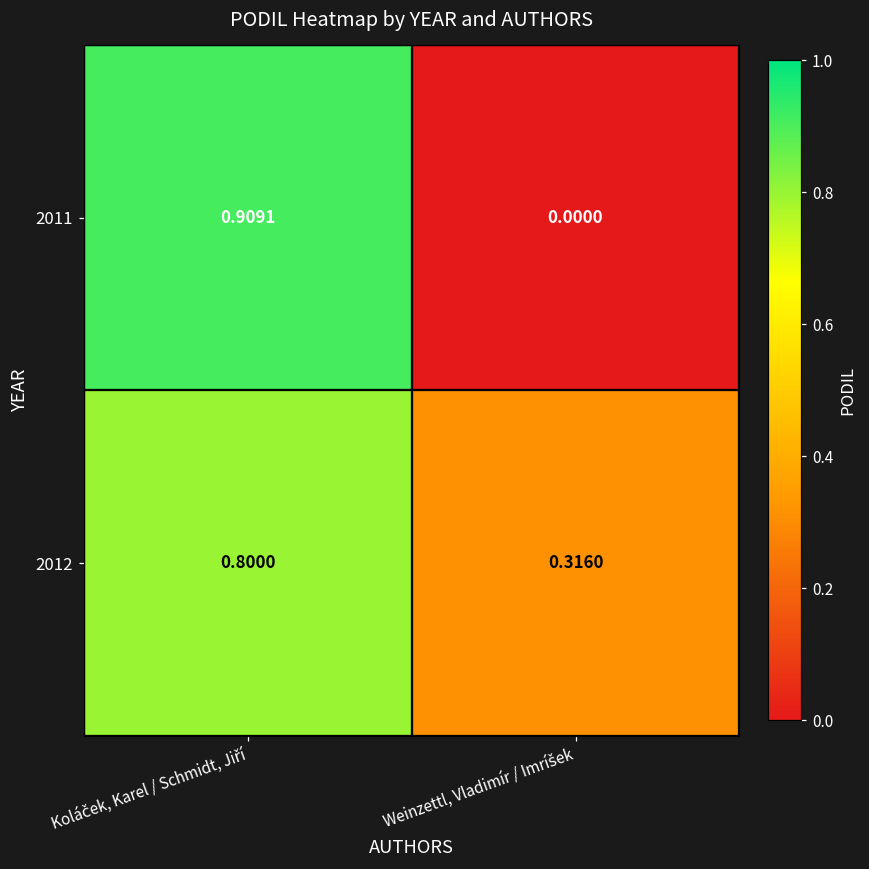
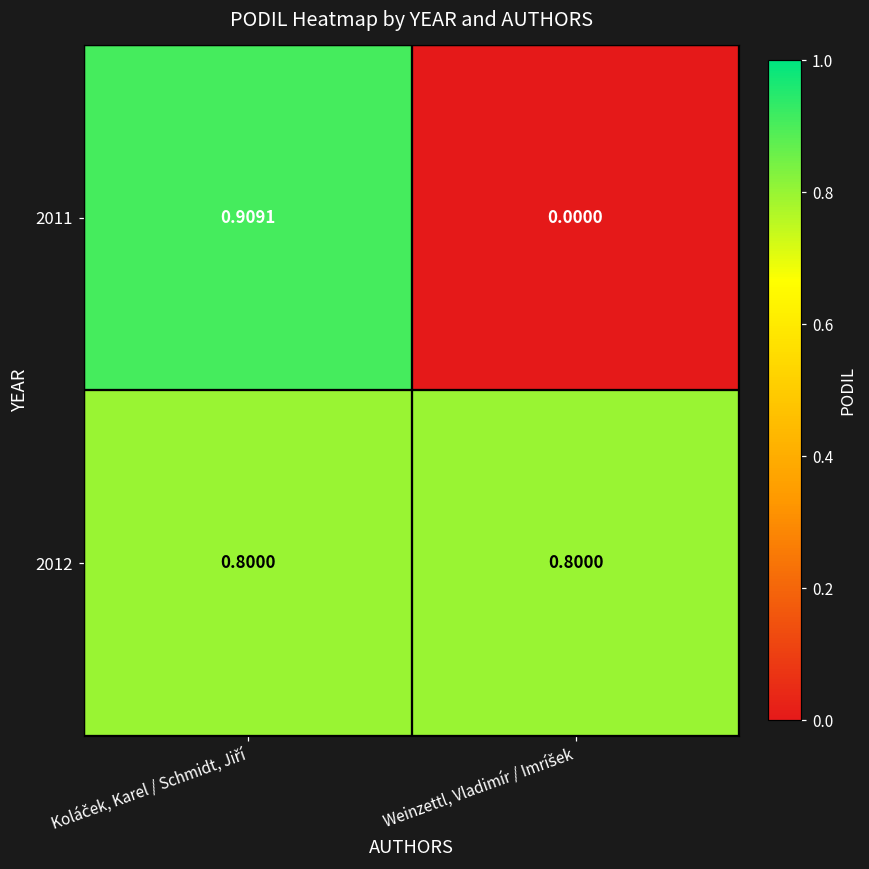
  {
    "2011": {
      "Koláček, Karel / Schmidt, Jiří": 0.9091,
      "Weinzettl, Vladimír / Imríšek": 0.0000
    },
    "2012": {
      "Koláček, Karel / Schmidt, Jiří": 0.8000,
-     "Weinzettl, Vladimír / Imríšek": 0.3160
+     "Weinzettl, Vladimír / Imríšek": 0.8000
    }
  }
